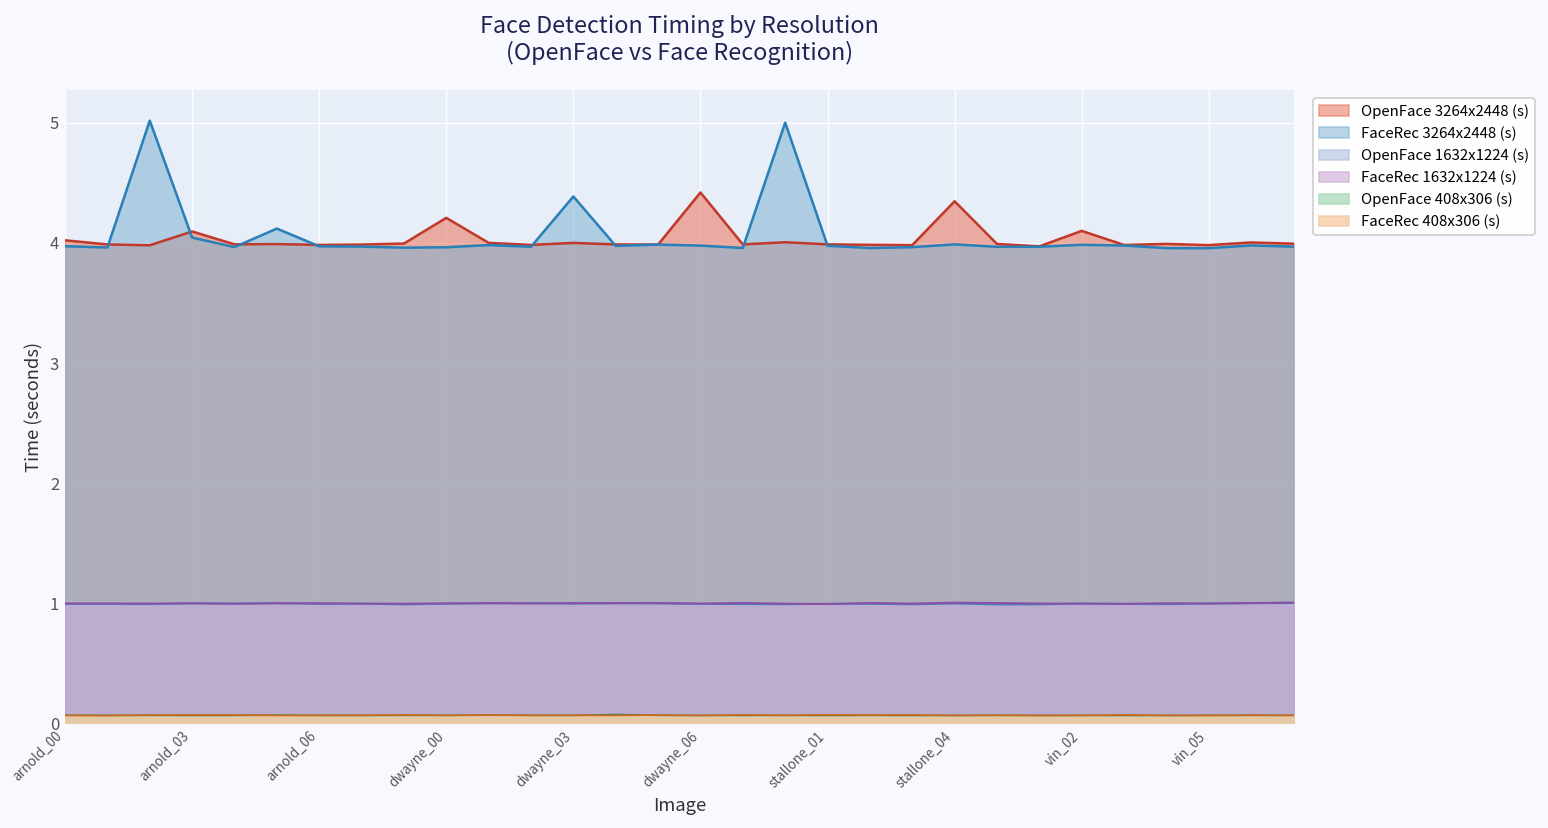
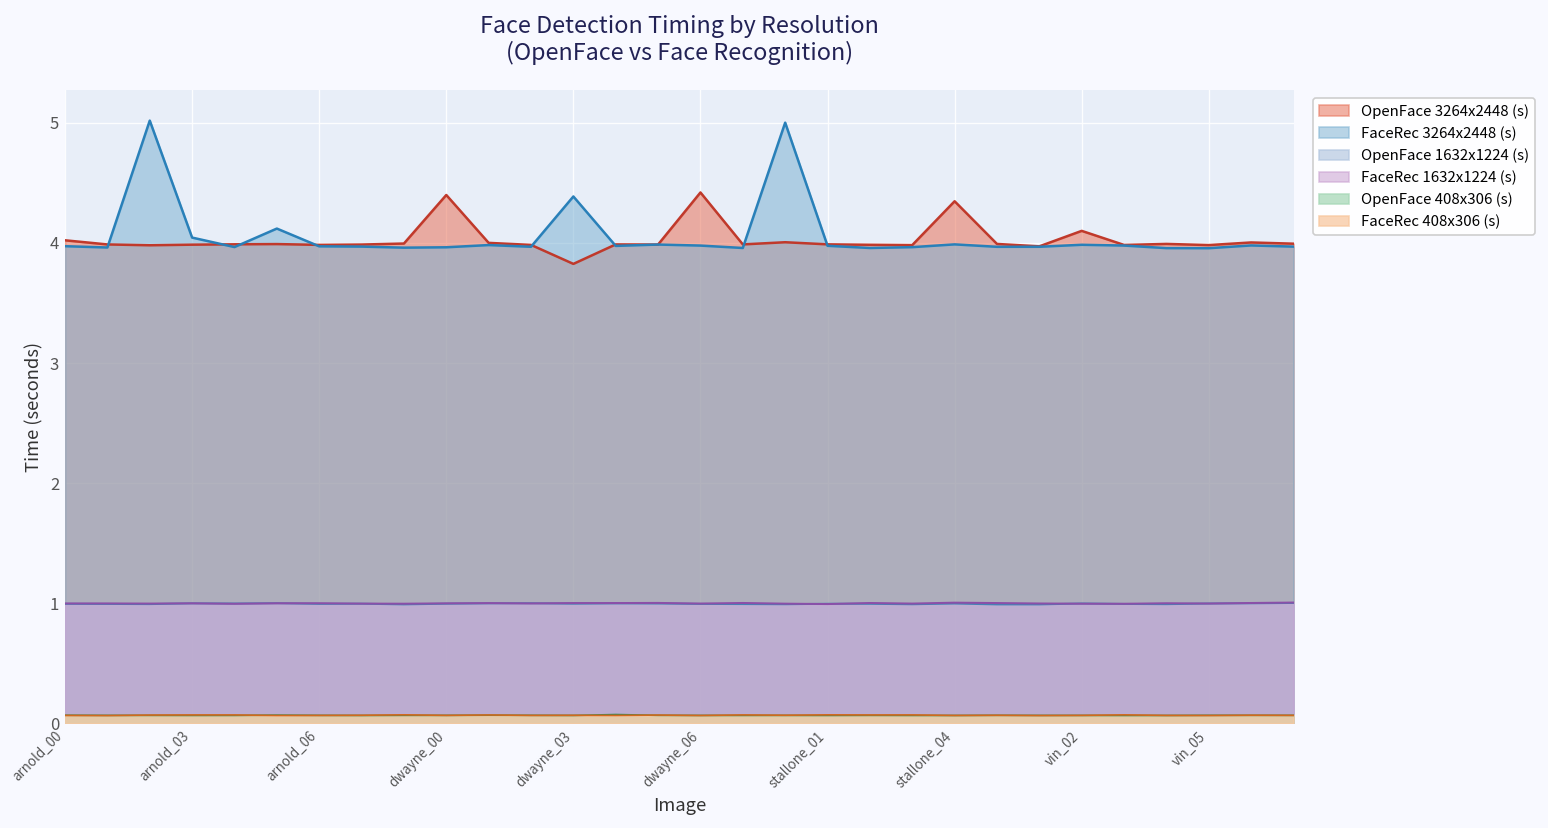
  {
    "OpenFace 3264x2448 (s)": {
      "arnold_00": 4.02,
-     "arnold_03": 4.10,
-     "dwayne_00": 4.21,
-     "dwayne_03": 4.00,
+     "arnold_03": 3.99,
+     "dwayne_00": 4.40,
+     "dwayne_03": 3.83,
      "dwayne_06": 4.42,
      "stallone_04": 4.35,
      "vin_02": 4.10,
      "vin_05": 3.98
    }
  }
